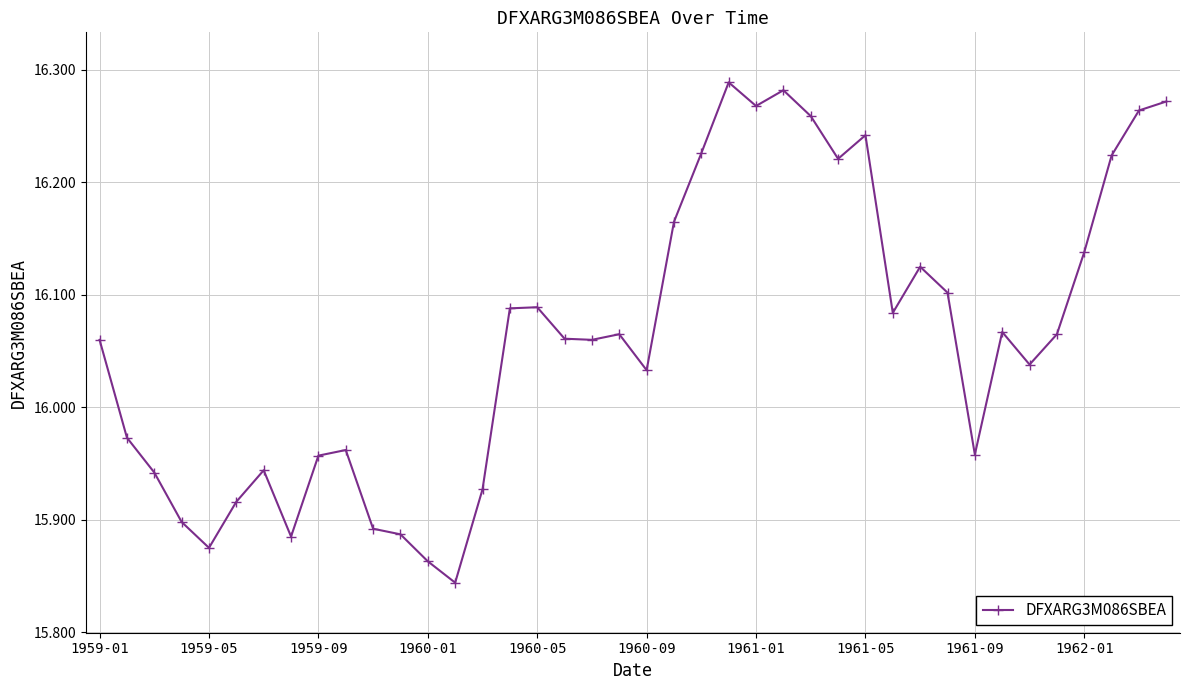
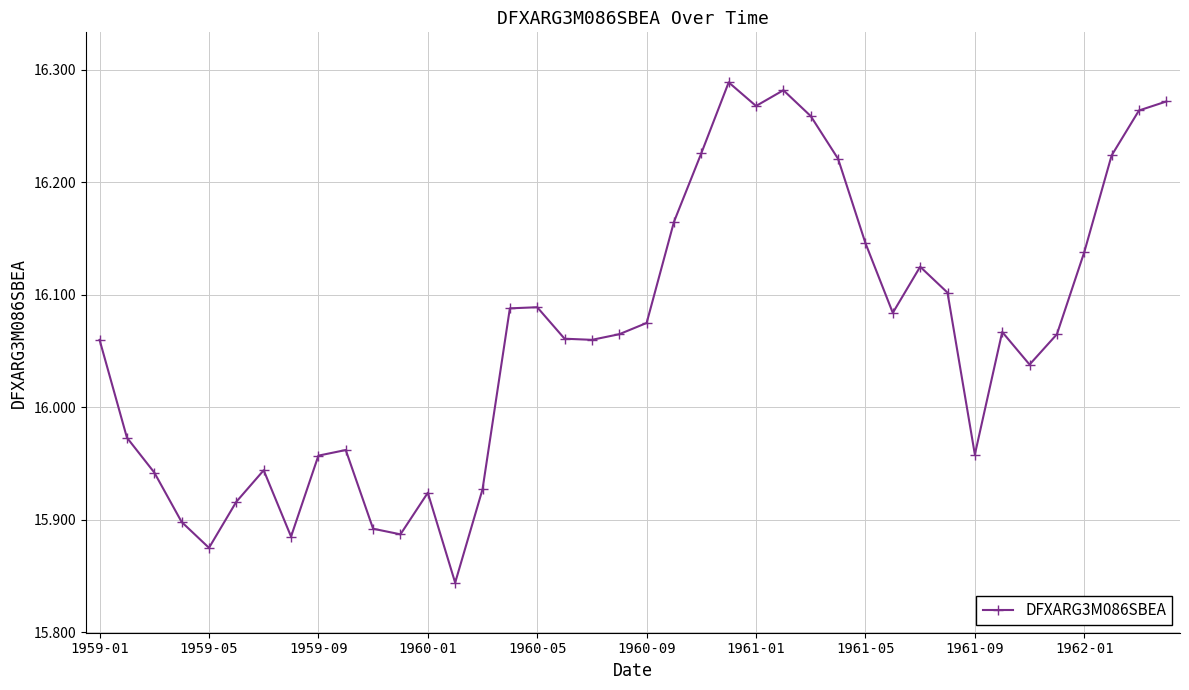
  {
    "1959-01": 16.060,
    "1959-05": 15.875,
    "1959-09": 15.957,
-   "1960-01": 15.863,
+   "1960-01": 15.924,
    "1960-05": 16.089,
-   "1960-09": 16.033,
+   "1960-09": 16.075,
    "1961-01": 16.268,
-   "1961-05": 16.242,
+   "1961-05": 16.146,
    "1961-09": 15.958,
    "1962-01": 16.138
  }
